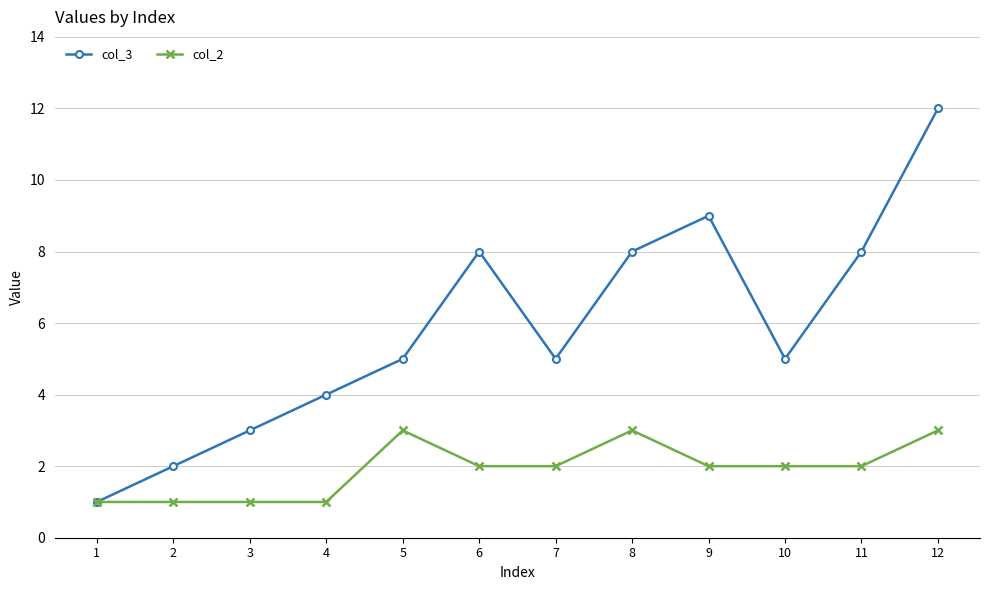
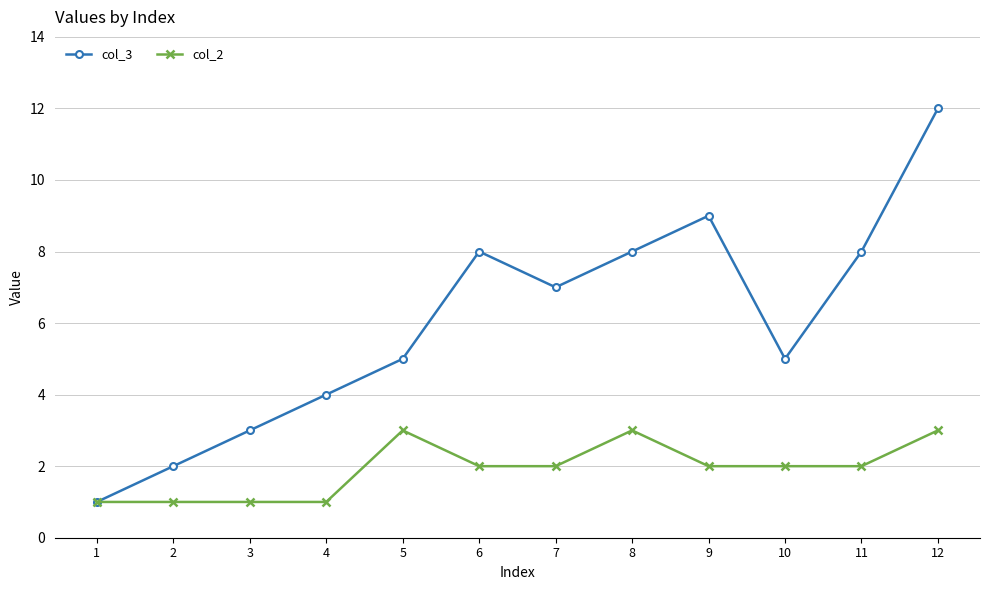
  {
    "col_3": {
      "2": 2,
      "3": 3,
      "4": 4,
      "5": 5,
      "6": 8,
-     "7": 5,
+     "7": 7,
      "8": 8,
      "9": 9,
      "10": 5,
      "11": 8,
      "12": 12
    },
    "col_2": {
      "2": 1,
      "3": 1,
      "4": 1,
      "5": 3,
      "6": 2,
      "7": 2,
      "8": 3,
      "9": 2,
      "10": 2,
      "11": 2,
      "12": 3
    }
  }
